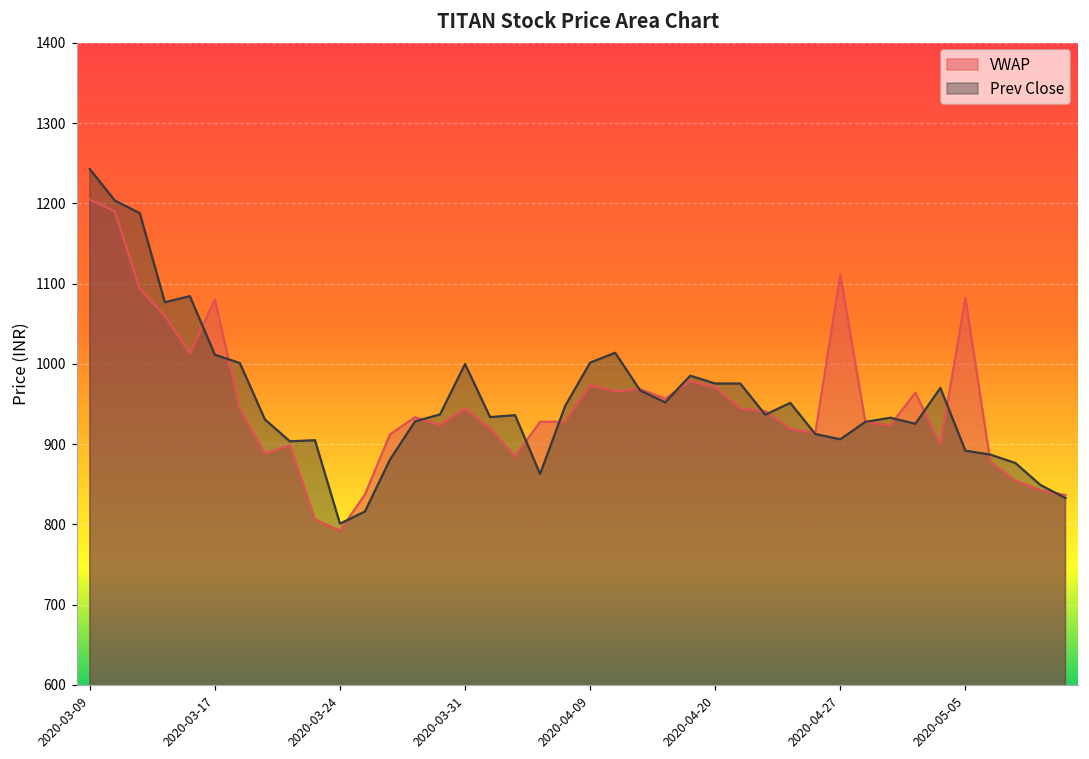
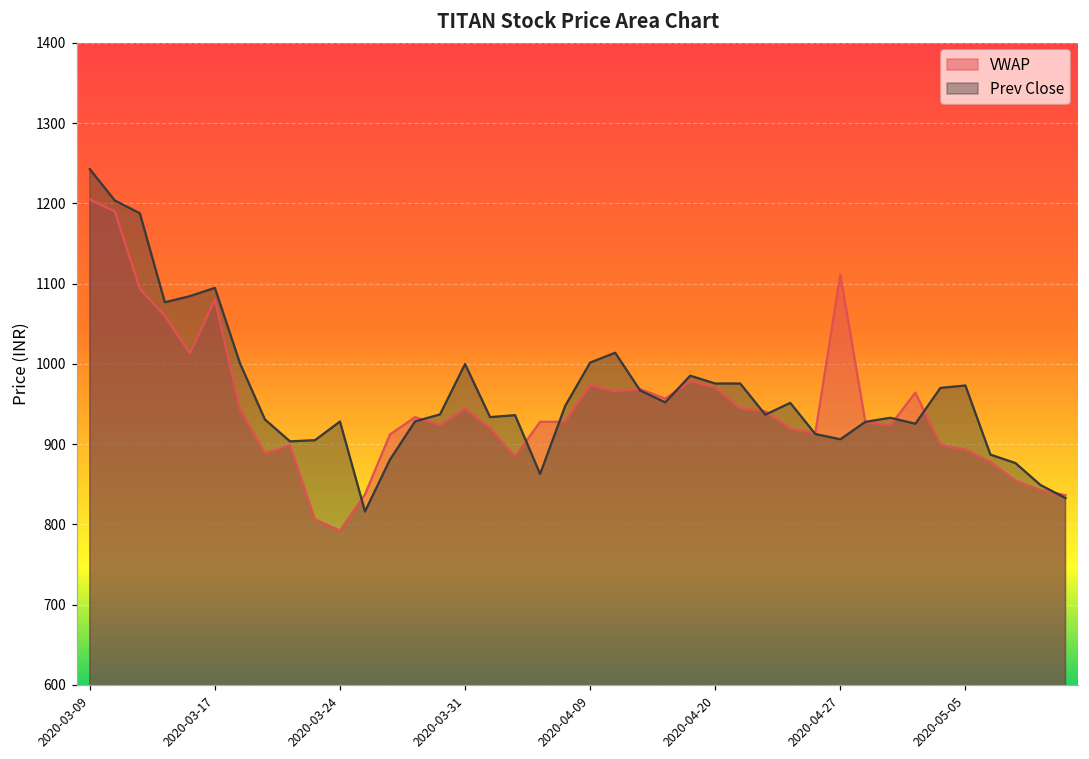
  {
    "VWAP": {
      "2020-03-09": 1200,
      "2020-03-17": 1080,
      "2020-03-24": 790,
      "2020-03-31": 940,
      "2020-04-09": 970,
      "2020-04-20": 970,
      "2020-04-27": 1110,
-     "2020-05-05": 1080
+     "2020-05-05": 890
    },
    "Prev Close": {
      "2020-03-09": 1240,
-     "2020-03-17": 1010,
-     "2020-03-24": 800,
+     "2020-03-17": 1090,
+     "2020-03-24": 930,
      "2020-03-31": 1000,
      "2020-04-09": 1000,
      "2020-04-20": 980,
      "2020-04-27": 910,
-     "2020-05-05": 890
+     "2020-05-05": 970
    }
  }
